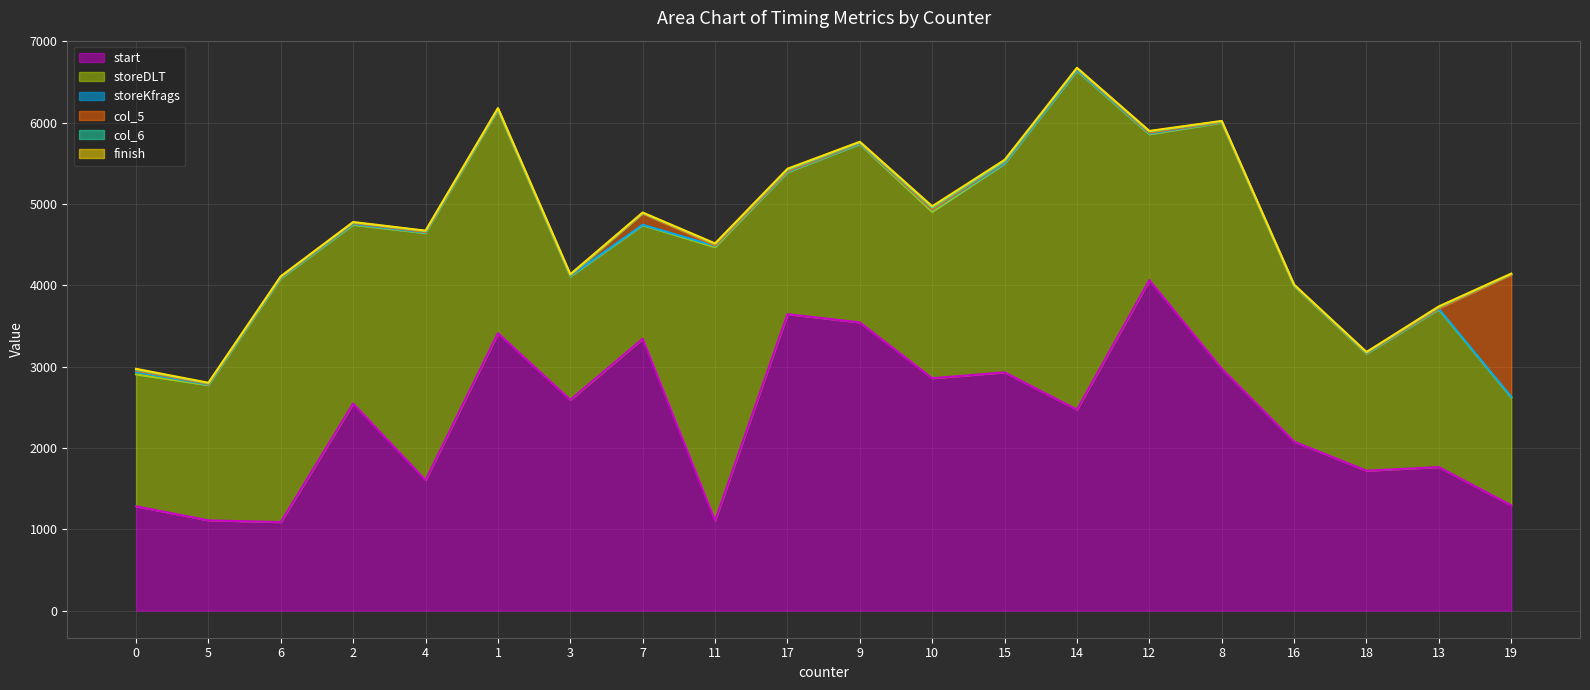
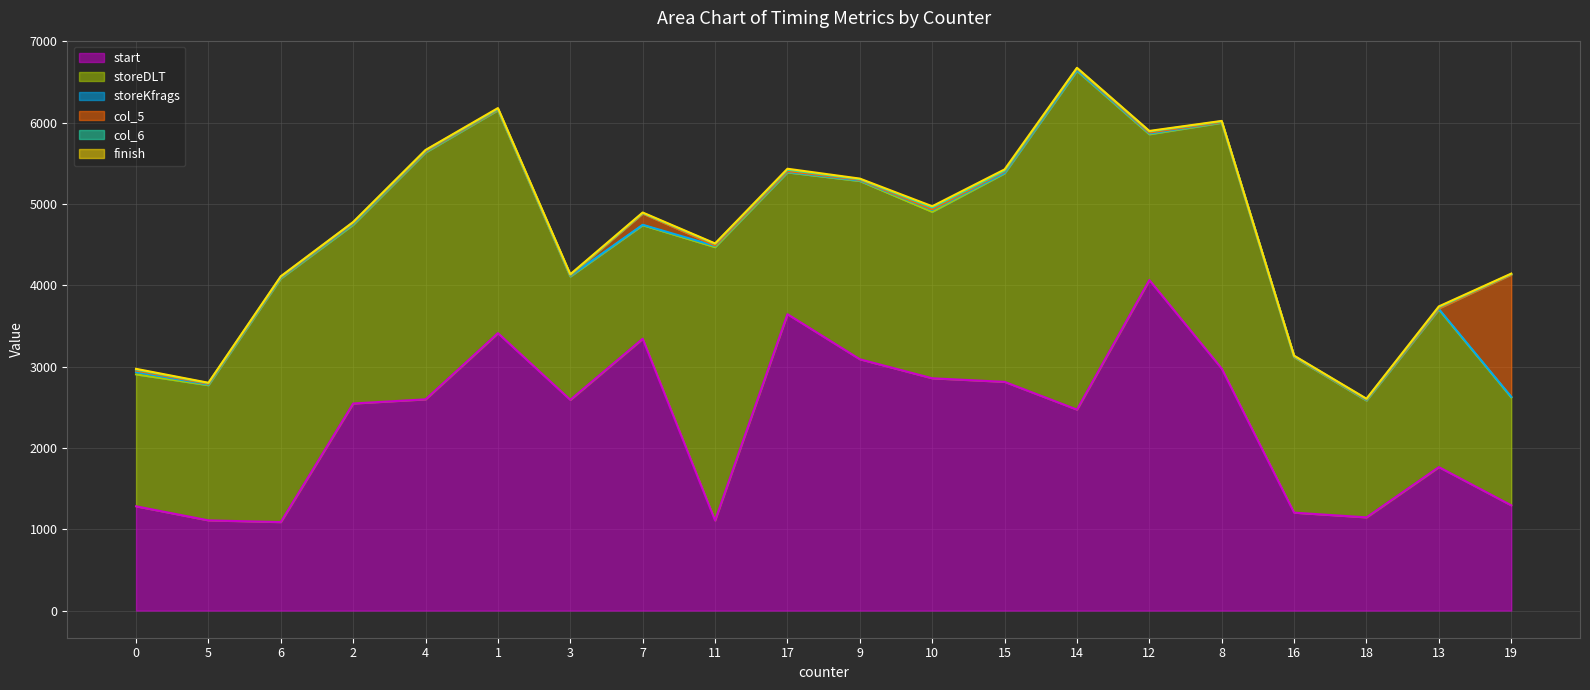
  {
    "start": {
      "0": 1300,
      "5": 1100,
      "6": 1100,
      "2": 2500,
-     "4": 1600,
+     "4": 2600,
      "1": 3400,
      "3": 2600,
      "7": 3300,
      "11": 1100,
      "17": 3600,
-     "9": 3500,
+     "9": 3100,
      "10": 2900,
-     "15": 2900,
+     "15": 2800,
      "14": 2500,
      "12": 4100,
      "8": 3000,
-     "16": 2100,
-     "18": 1700,
+     "16": 1200,
+     "18": 1100,
      "13": 1800,
      "19": 1300
    }
  }
